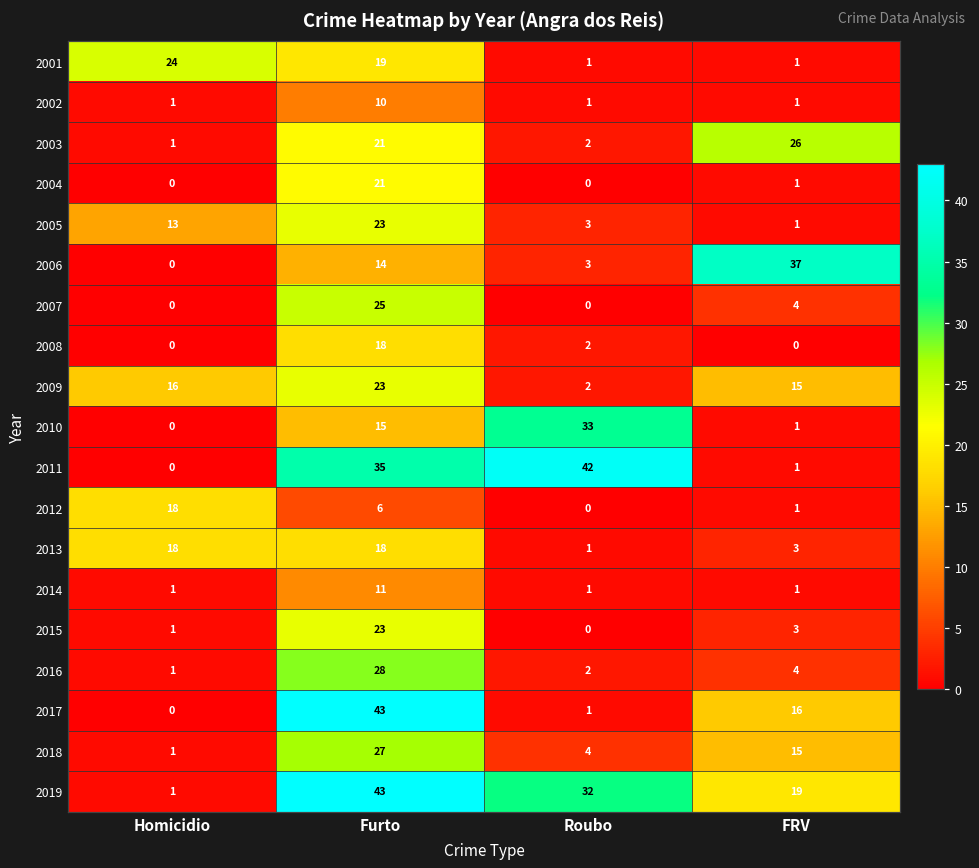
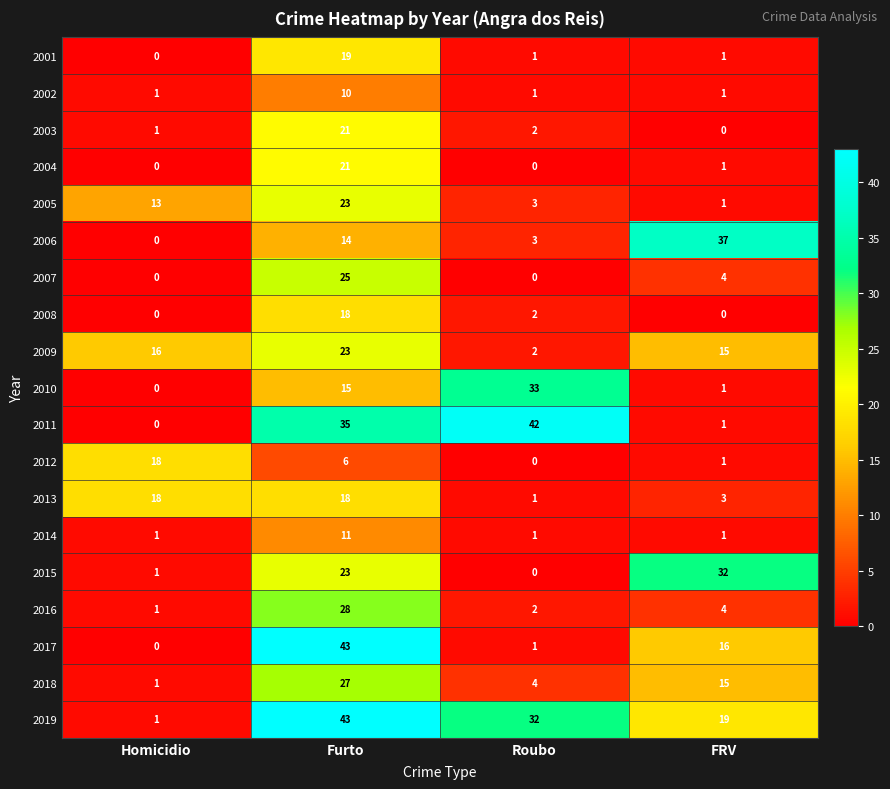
  {
    "2001": {
-     "Homicidio": 24,
+     "Homicidio": 0,
      "Furto": 19,
      "Roubo": 1,
      "FRV": 1
    },
    "2002": {
      "Homicidio": 1,
      "Furto": 10,
      "Roubo": 1,
      "FRV": 1
    },
    "2003": {
      "Homicidio": 1,
      "Furto": 21,
      "Roubo": 2,
-     "FRV": 26
+     "FRV": 0
    },
    "2004": {
      "Homicidio": 0,
      "Furto": 21,
      "Roubo": 0,
      "FRV": 1
    },
    "2005": {
      "Homicidio": 13,
      "Furto": 23,
      "Roubo": 3,
      "FRV": 1
    },
    "2006": {
      "Homicidio": 0,
      "Furto": 14,
      "Roubo": 3,
      "FRV": 37
    },
    "2007": {
      "Homicidio": 0,
      "Furto": 25,
      "Roubo": 0,
      "FRV": 4
    },
    "2008": {
      "Homicidio": 0,
      "Furto": 18,
      "Roubo": 2,
      "FRV": 0
    },
    "2009": {
      "Homicidio": 16,
      "Furto": 23,
      "Roubo": 2,
      "FRV": 15
    },
    "2010": {
      "Homicidio": 0,
      "Furto": 15,
      "Roubo": 33,
      "FRV": 1
    },
    "2011": {
      "Homicidio": 0,
      "Furto": 35,
      "Roubo": 42,
      "FRV": 1
    },
    "2012": {
      "Homicidio": 18,
      "Furto": 6,
      "Roubo": 0,
      "FRV": 1
    },
    "2013": {
      "Homicidio": 18,
      "Furto": 18,
      "Roubo": 1,
      "FRV": 3
    },
    "2014": {
      "Homicidio": 1,
      "Furto": 11,
      "Roubo": 1,
      "FRV": 1
    },
    "2015": {
      "Homicidio": 1,
      "Furto": 23,
      "Roubo": 0,
-     "FRV": 3
+     "FRV": 32
    },
    "2016": {
      "Homicidio": 1,
      "Furto": 28,
      "Roubo": 2,
      "FRV": 4
    },
    "2017": {
      "Homicidio": 0,
      "Furto": 43,
      "Roubo": 1,
      "FRV": 16
    },
    "2018": {
      "Homicidio": 1,
      "Furto": 27,
      "Roubo": 4,
      "FRV": 15
    },
    "2019": {
      "Homicidio": 1,
      "Furto": 43,
      "Roubo": 32,
      "FRV": 19
    }
  }
